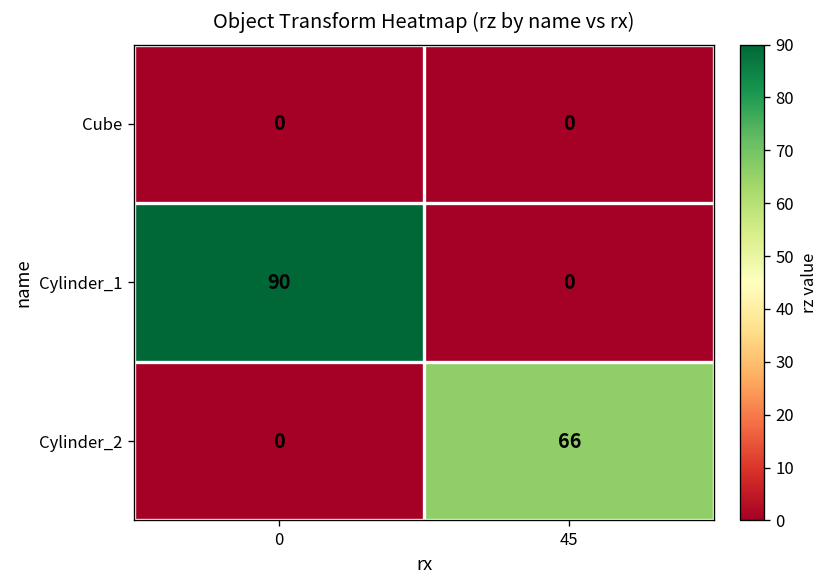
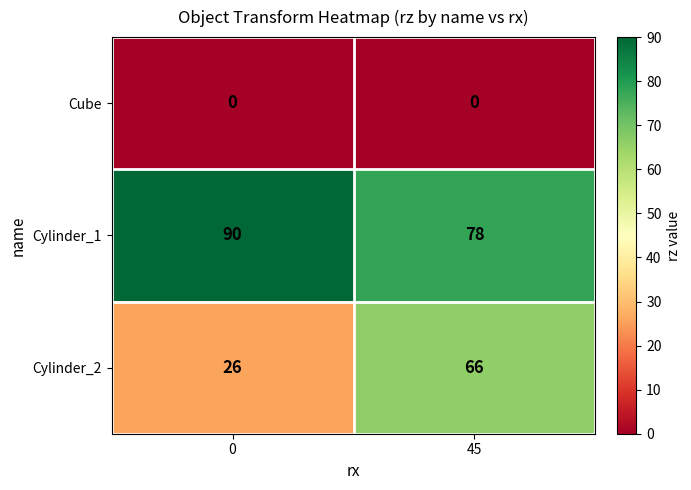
  {
    "Cube": {
      "0": 0,
      "45": 0
    },
    "Cylinder_1": {
      "0": 90,
-     "45": 0
+     "45": 78
    },
    "Cylinder_2": {
-     "0": 0,
+     "0": 26,
      "45": 66
    }
  }
